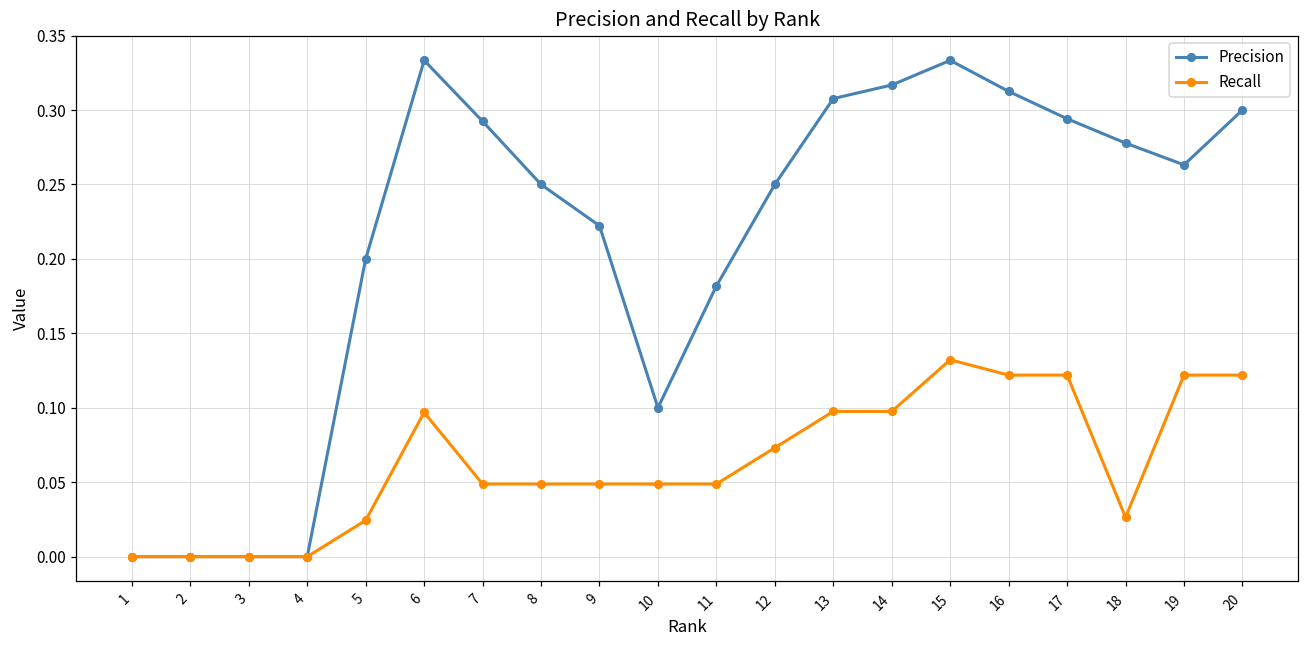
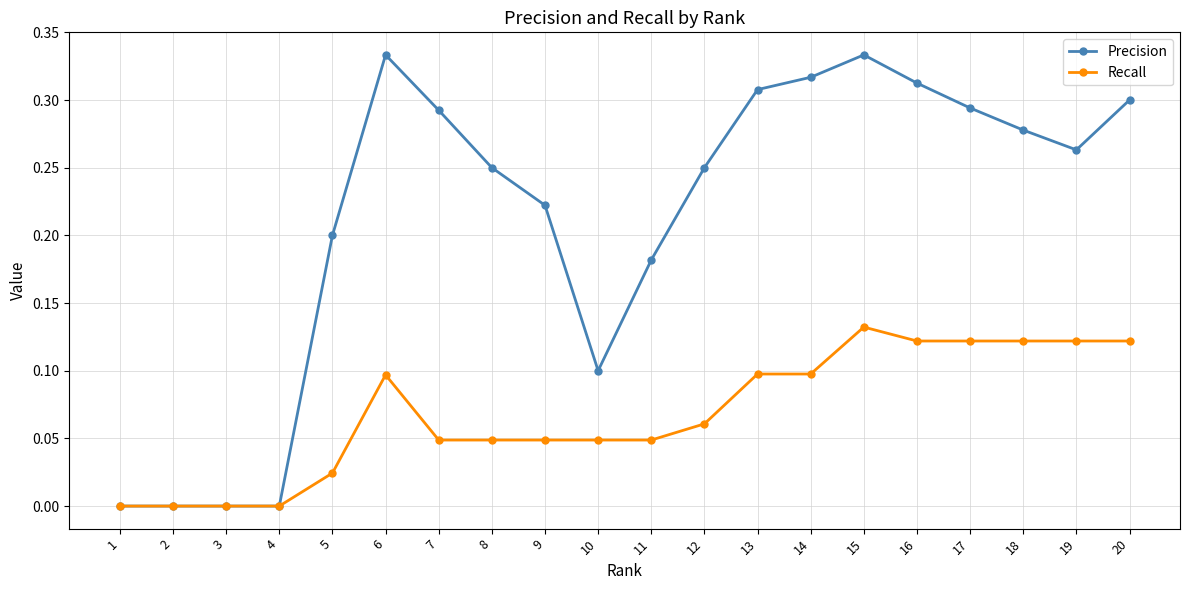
  {
    "Precision": {
      "5": 0.200,
      "6": 0.333,
      "7": 0.292,
      "8": 0.250,
      "9": 0.222,
      "10": 0.100,
      "11": 0.182,
      "12": 0.250,
      "13": 0.308,
      "14": 0.317,
      "15": 0.333,
      "16": 0.313,
      "17": 0.294,
      "18": 0.278,
      "19": 0.263,
      "20": 0.300
    },
    "Recall": {
      "5": 0.024,
      "6": 0.097,
      "7": 0.049,
      "8": 0.049,
      "9": 0.049,
      "10": 0.049,
      "11": 0.049,
-     "12": 0.073,
+     "12": 0.061,
      "13": 0.098,
      "14": 0.098,
      "15": 0.132,
      "16": 0.122,
      "17": 0.122,
-     "18": 0.026,
+     "18": 0.122,
      "19": 0.122,
      "20": 0.122
    }
  }
